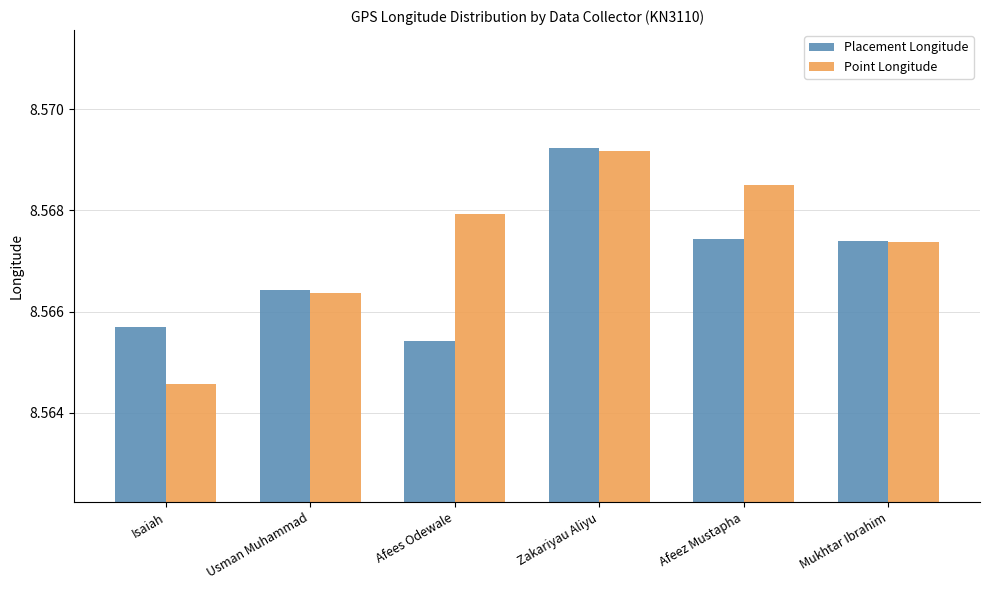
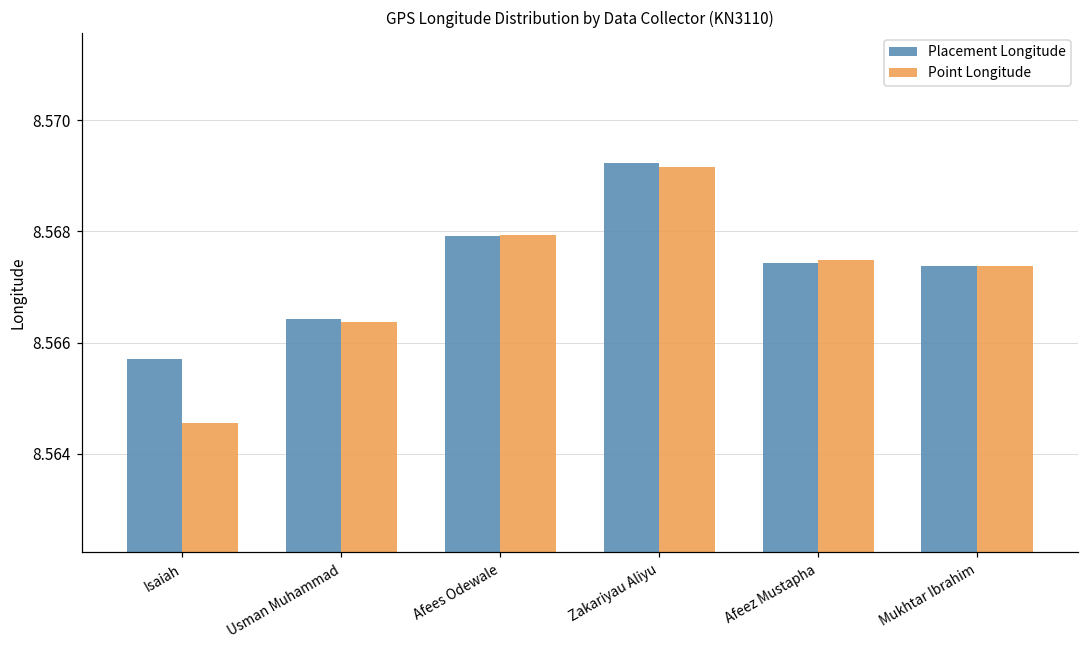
  {
    "Placement Longitude": {
      "Isaiah": 8.5657,
      "Usman Muhammad": 8.5664,
-     "Afees Odewale": 8.5654,
+     "Afees Odewale": 8.5679,
      "Zakariyau Aliyu": 8.5692,
      "Afeez Mustapha": 8.5674,
      "Mukhtar Ibrahim": 8.5674
    },
    "Point Longitude": {
      "Isaiah": 8.5646,
      "Usman Muhammad": 8.5664,
      "Afees Odewale": 8.5679,
      "Zakariyau Aliyu": 8.5692,
-     "Afeez Mustapha": 8.5685,
+     "Afeez Mustapha": 8.5675,
      "Mukhtar Ibrahim": 8.5674
    }
  }
